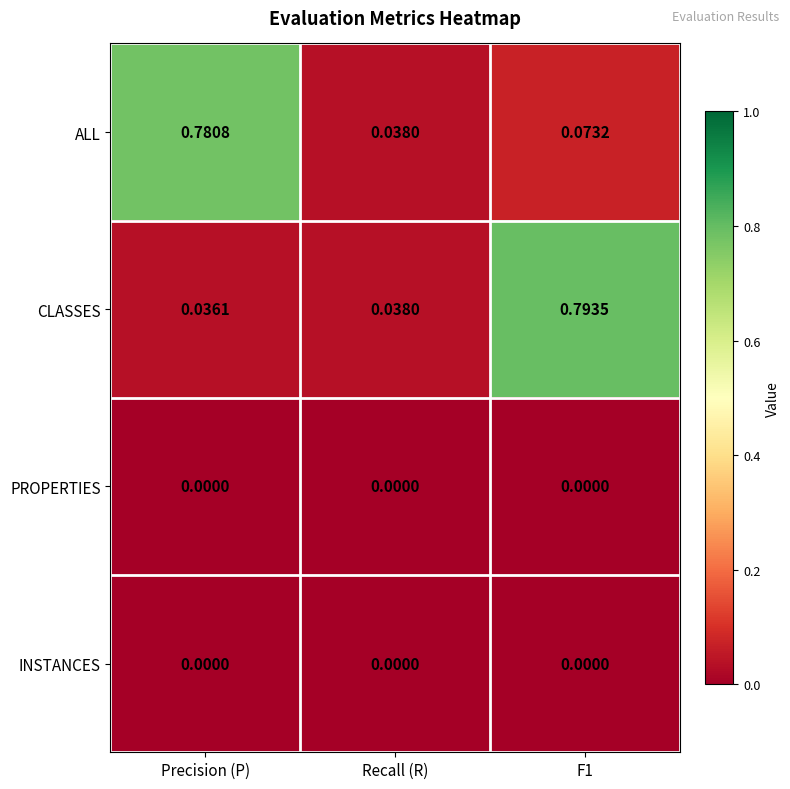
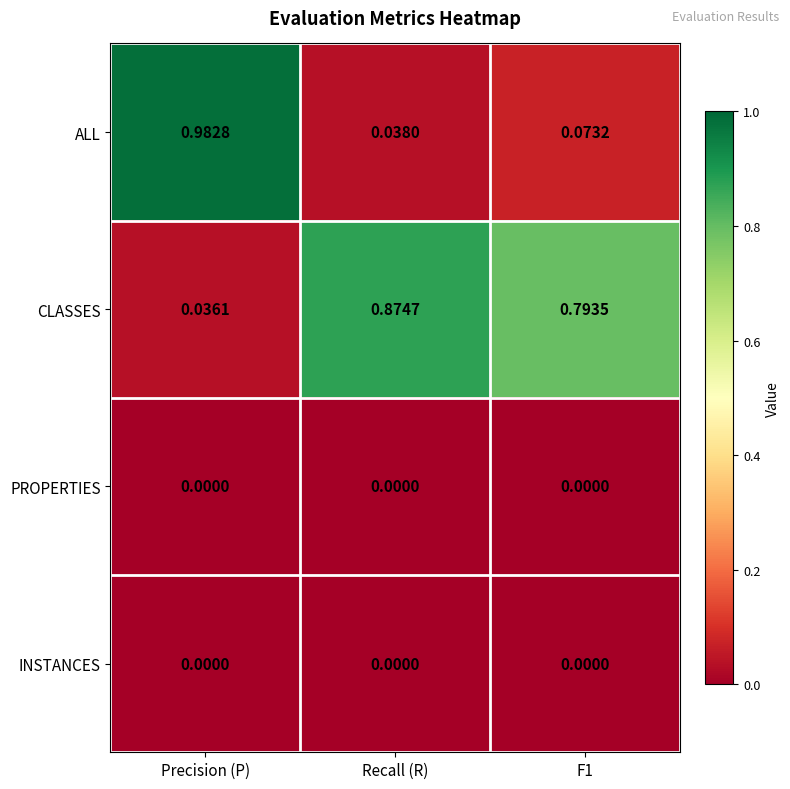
  {
    "ALL": {
-     "Precision (P)": 0.7808,
+     "Precision (P)": 0.9828,
      "Recall (R)": 0.0380,
      "F1": 0.0732
    },
    "CLASSES": {
      "Precision (P)": 0.0361,
-     "Recall (R)": 0.0380,
+     "Recall (R)": 0.8747,
      "F1": 0.7935
    },
    "PROPERTIES": {
      "Precision (P)": 0.0000,
      "Recall (R)": 0.0000,
      "F1": 0.0000
    },
    "INSTANCES": {
      "Precision (P)": 0.0000,
      "Recall (R)": 0.0000,
      "F1": 0.0000
    }
  }
